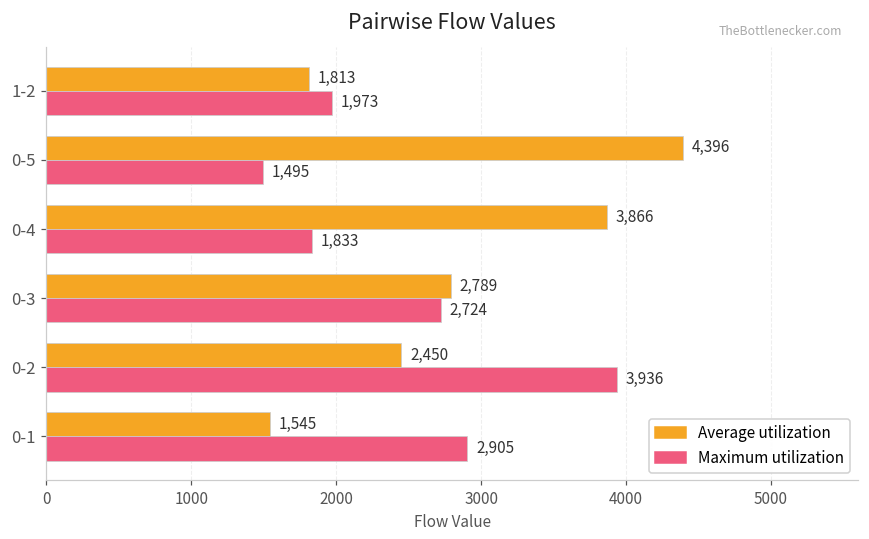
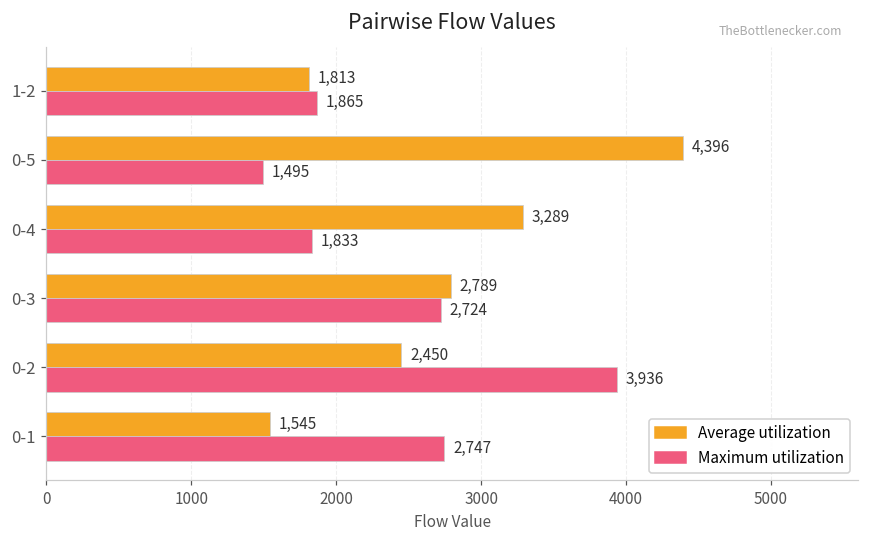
  {
    "Average utilization": {
      "1-2": "1,813",
      "0-5": "4,396",
-     "0-4": "3,866",
+     "0-4": "3,289",
      "0-3": "2,789",
      "0-2": "2,450",
      "0-1": "1,545"
    },
    "Maximum utilization": {
-     "1-2": "1,973",
+     "1-2": "1,865",
      "0-5": "1,495",
      "0-4": "1,833",
      "0-3": "2,724",
      "0-2": "3,936",
-     "0-1": "2,905"
+     "0-1": "2,747"
    }
  }
